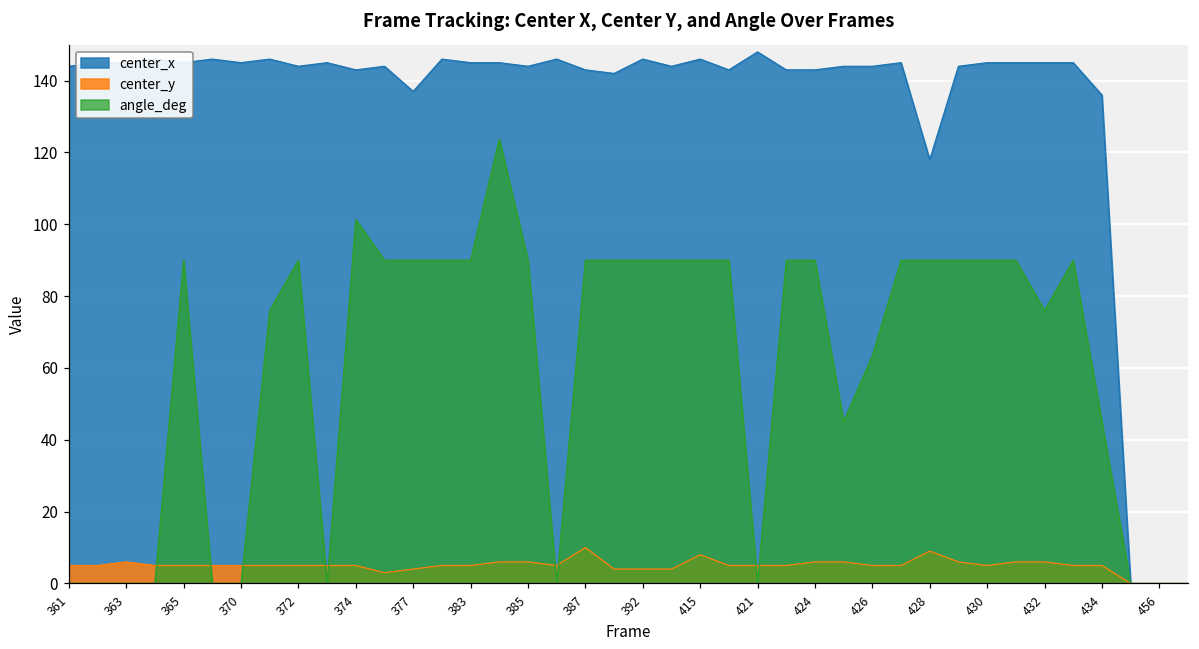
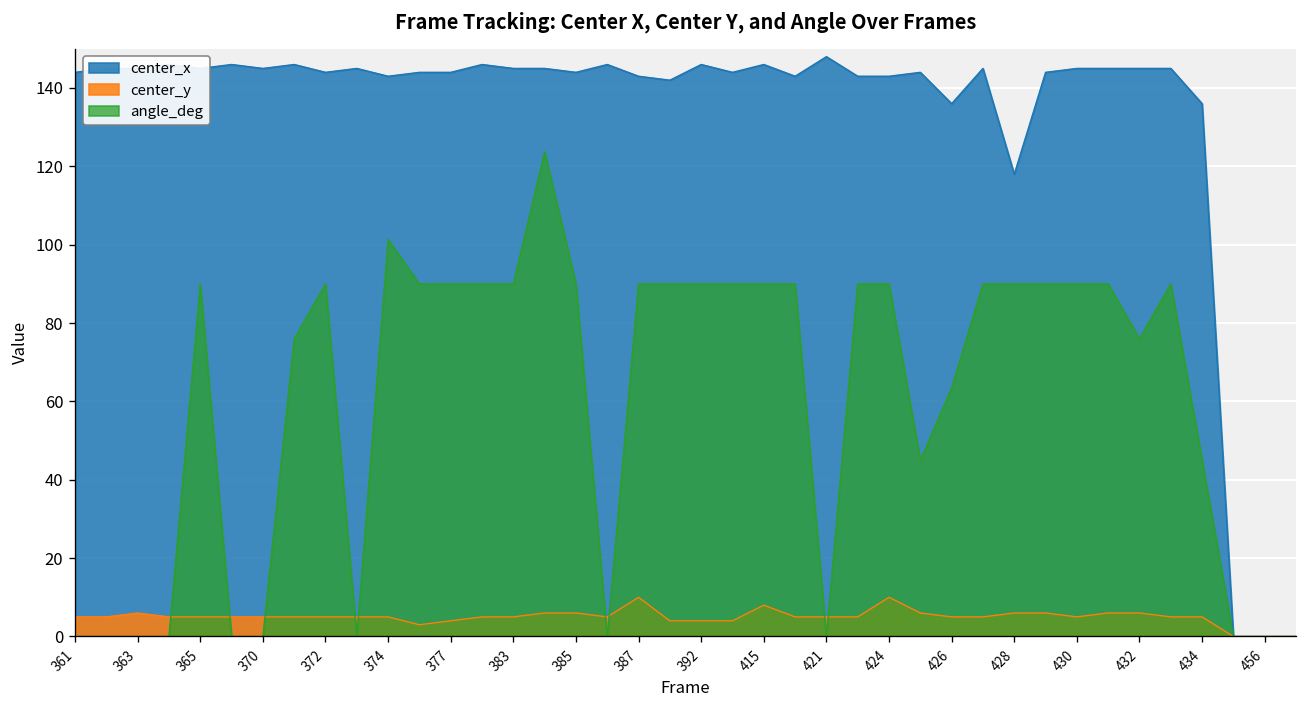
  {
    "center_x": {
      "361": 144,
      "370": 145,
      "372": 144,
      "374": 143,
-     "377": 137,
+     "377": 144,
      "383": 145,
      "385": 144,
      "387": 143,
      "392": 146,
      "415": 146,
      "421": 148,
      "424": 143,
-     "426": 144,
+     "426": 136,
      "428": 118,
      "430": 145,
      "432": 145,
      "434": 136
    },
    "center_y": {
      "361": 5,
      "363": 6,
      "365": 5,
      "370": 5,
      "372": 5,
      "374": 5,
      "377": 4,
      "383": 5,
      "385": 6,
      "387": 10,
      "392": 4,
      "415": 8,
      "421": 5,
-     "424": 6,
+     "424": 10,
      "426": 5,
-     "428": 9,
+     "428": 6,
      "430": 5,
      "432": 6,
      "434": 5
    },
    "angle_deg": {
      "361": 0,
      "363": 0,
      "365": 90,
      "370": 0,
      "372": 90,
      "374": 101,
      "377": 90,
      "383": 90,
      "385": 90,
      "387": 90,
      "392": 90,
      "415": 90,
      "421": 0,
      "424": 90,
      "426": 63,
      "428": 90,
      "430": 90,
      "432": 76,
      "434": 45
    }
  }
